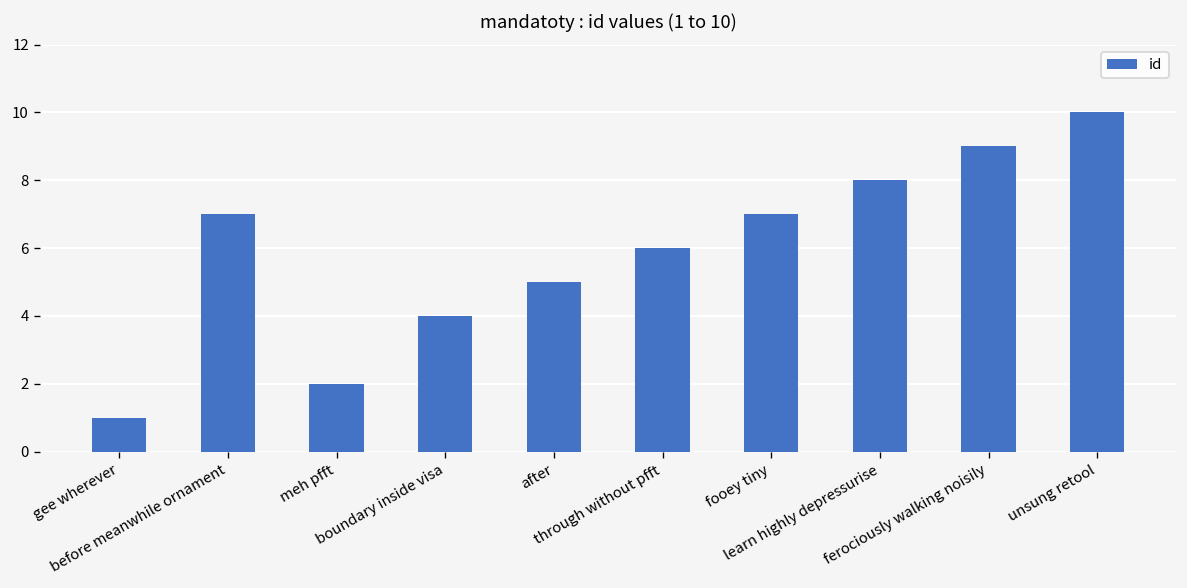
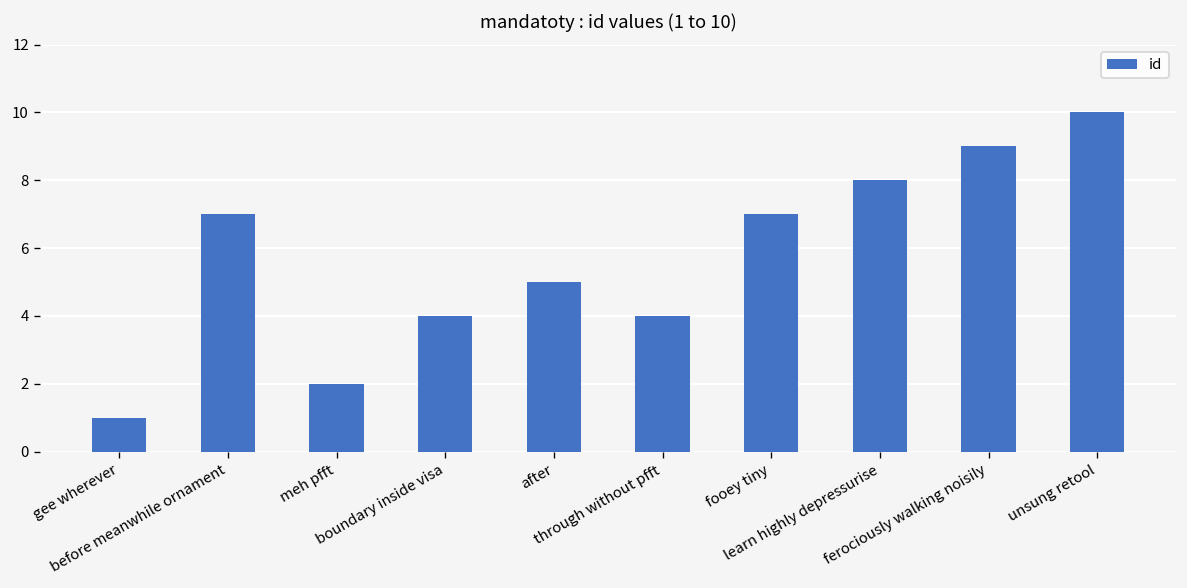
  {
    "gee wherever": 1,
    "before meanwhile ornament": 7,
    "meh pfft": 2,
    "boundary inside visa": 4,
    "after": 5,
-   "through without pfft": 6,
+   "through without pfft": 4,
    "fooey tiny": 7,
    "learn highly depressurise": 8,
    "ferociously walking noisily": 9,
    "unsung retool": 10
  }
